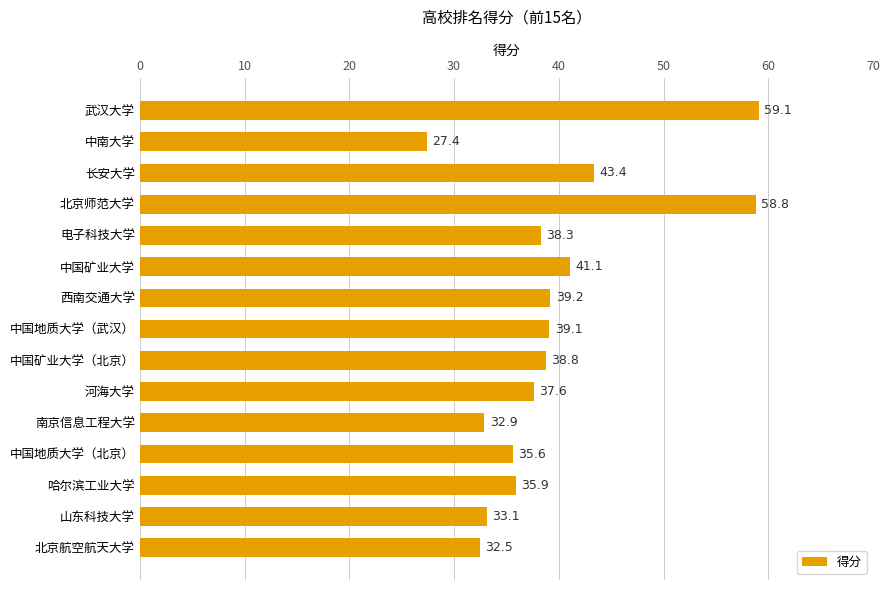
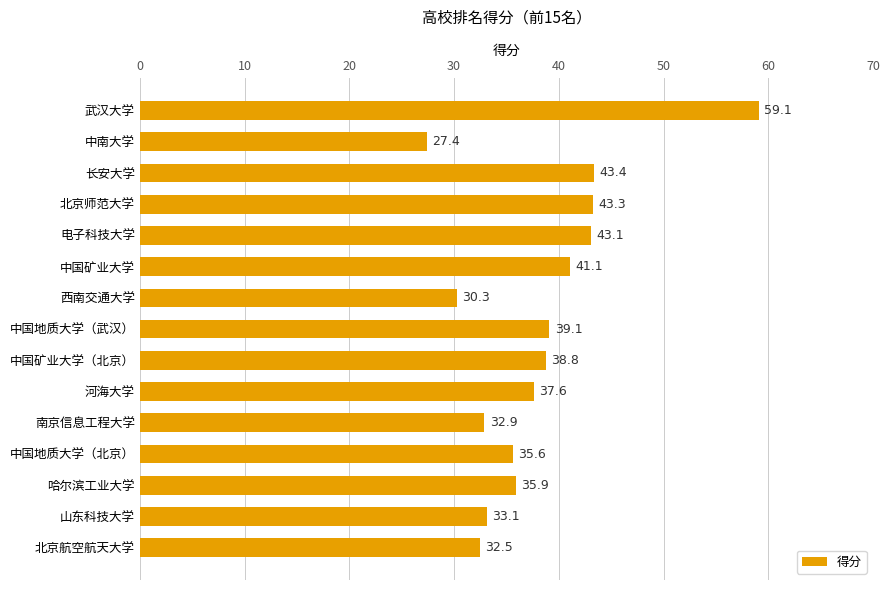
  {
    "武汉大学": 59.1,
    "中南大学": 27.4,
    "长安大学": 43.4,
-   "北京师范大学": 58.8,
-   "电子科技大学": 38.3,
+   "北京师范大学": 43.3,
+   "电子科技大学": 43.1,
    "中国矿业大学": 41.1,
-   "西南交通大学": 39.2,
+   "西南交通大学": 30.3,
    "中国地质大学（武汉）": 39.1,
    "中国矿业大学（北京）": 38.8,
    "河海大学": 37.6,
    "南京信息工程大学": 32.9,
    "中国地质大学（北京）": 35.6,
    "哈尔滨工业大学": 35.9,
    "山东科技大学": 33.1,
    "北京航空航天大学": 32.5
  }
